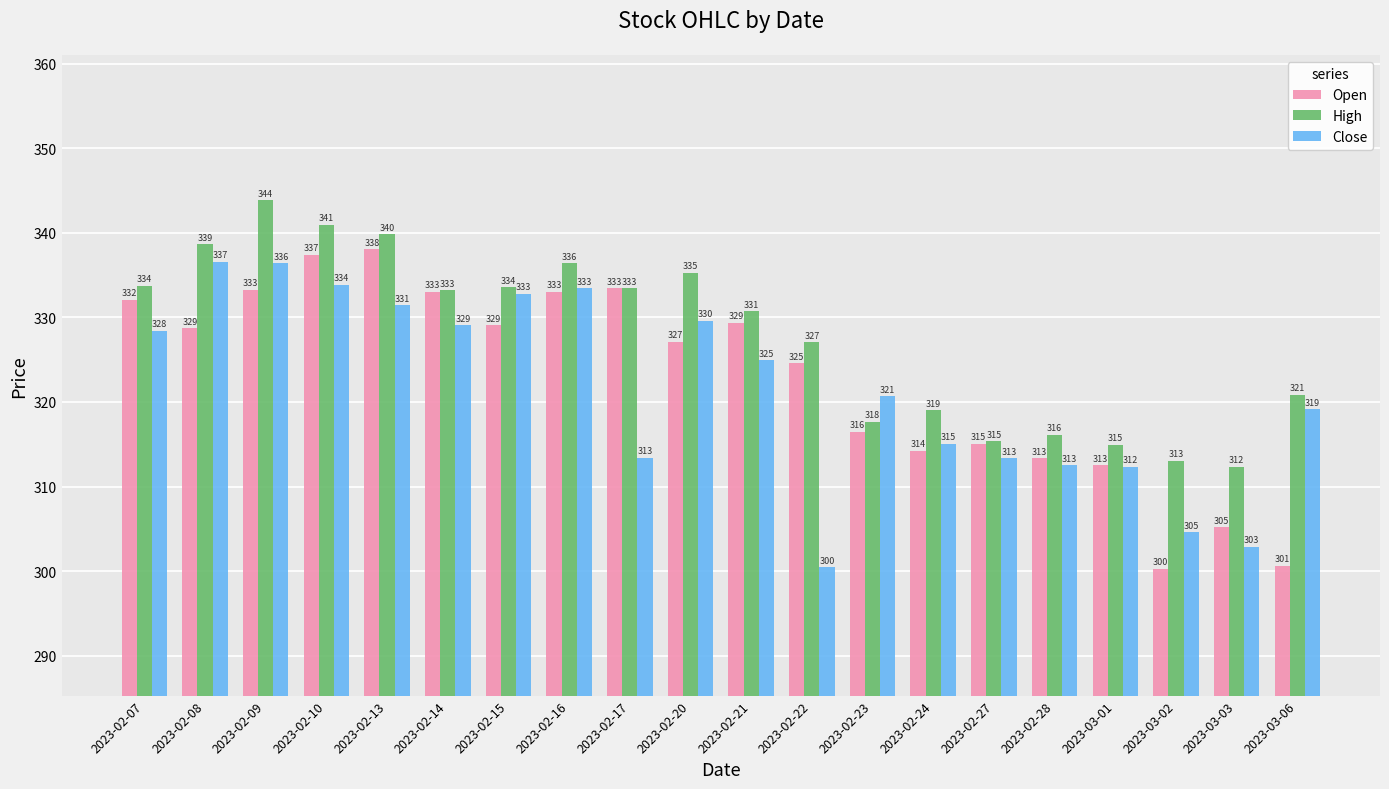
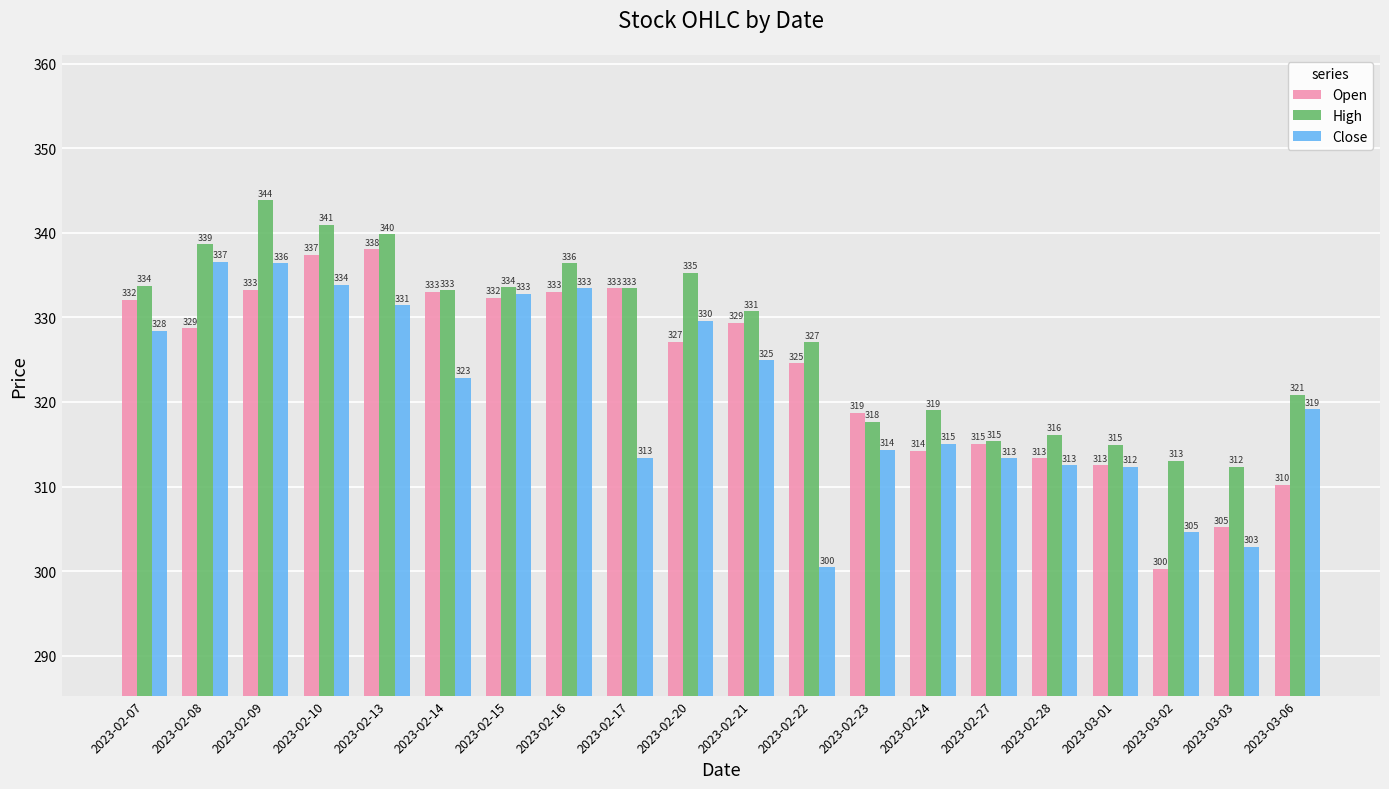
  {
    "Open": {
      "2023-02-07": 332,
      "2023-02-08": 329,
      "2023-02-09": 333,
      "2023-02-10": 337,
      "2023-02-13": 338,
      "2023-02-14": 333,
-     "2023-02-15": 329,
+     "2023-02-15": 332,
      "2023-02-16": 333,
      "2023-02-17": 333,
      "2023-02-20": 327,
      "2023-02-21": 329,
      "2023-02-22": 325,
-     "2023-02-23": 316,
+     "2023-02-23": 319,
      "2023-02-24": 314,
      "2023-02-27": 315,
      "2023-02-28": 313,
      "2023-03-01": 313,
      "2023-03-02": 300,
      "2023-03-03": 305,
-     "2023-03-06": 301
+     "2023-03-06": 310
    },
    "High": {
      "2023-02-07": 334,
      "2023-02-08": 339,
      "2023-02-09": 344,
      "2023-02-10": 341,
      "2023-02-13": 340,
      "2023-02-14": 333,
      "2023-02-15": 334,
      "2023-02-16": 336,
      "2023-02-17": 333,
      "2023-02-20": 335,
      "2023-02-21": 331,
      "2023-02-22": 327,
      "2023-02-23": 318,
      "2023-02-24": 319,
      "2023-02-27": 315,
      "2023-02-28": 316,
      "2023-03-01": 315,
      "2023-03-02": 313,
      "2023-03-03": 312,
      "2023-03-06": 321
    },
    "Close": {
      "2023-02-07": 328,
      "2023-02-08": 337,
      "2023-02-09": 336,
      "2023-02-10": 334,
      "2023-02-13": 331,
-     "2023-02-14": 329,
+     "2023-02-14": 323,
      "2023-02-15": 333,
      "2023-02-16": 333,
      "2023-02-17": 313,
      "2023-02-20": 330,
      "2023-02-21": 325,
      "2023-02-22": 300,
-     "2023-02-23": 321,
+     "2023-02-23": 314,
      "2023-02-24": 315,
      "2023-02-27": 313,
      "2023-02-28": 313,
      "2023-03-01": 312,
      "2023-03-02": 305,
      "2023-03-03": 303,
      "2023-03-06": 319
    }
  }
